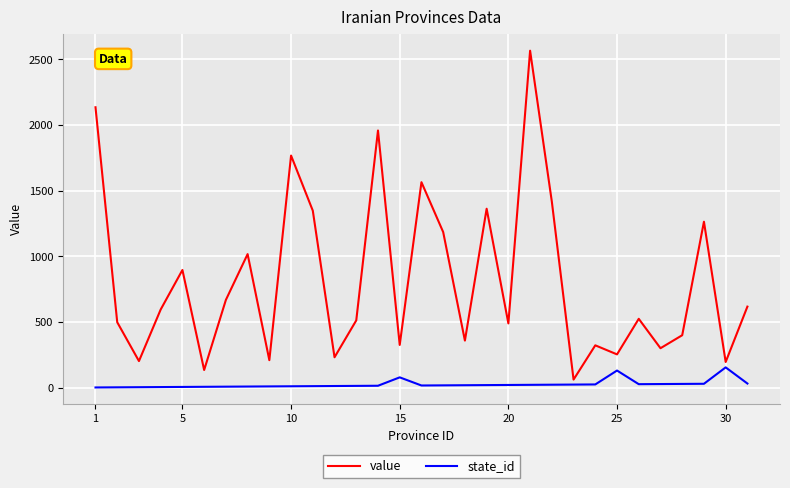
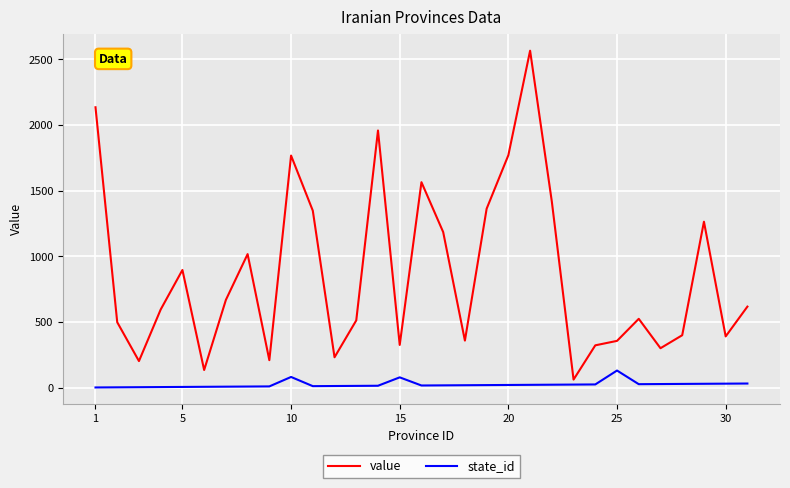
  {
    "value": {
      "1": 2140,
      "5": 900,
      "10": 1770,
      "15": 330,
-     "20": 490,
-     "25": 250,
-     "30": 200
+     "20": 1770,
+     "25": 360,
+     "30": 390
    },
    "state_id": {
      "1": 0,
      "5": 10,
-     "10": 10,
+     "10": 80,
      "15": 80,
      "20": 20,
      "25": 130,
-     "30": 150
+     "30": 30
    }
  }
